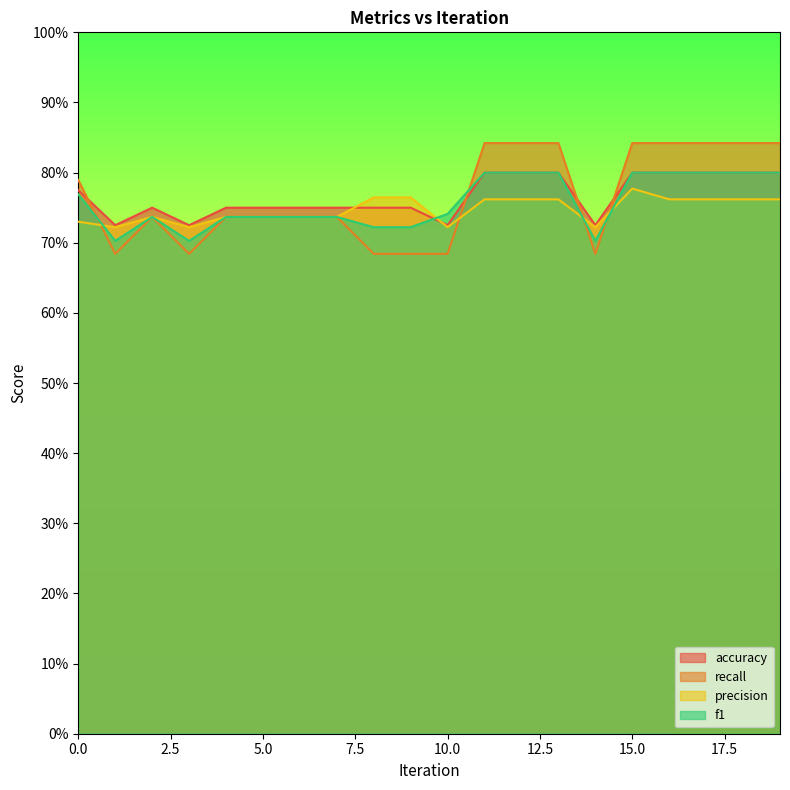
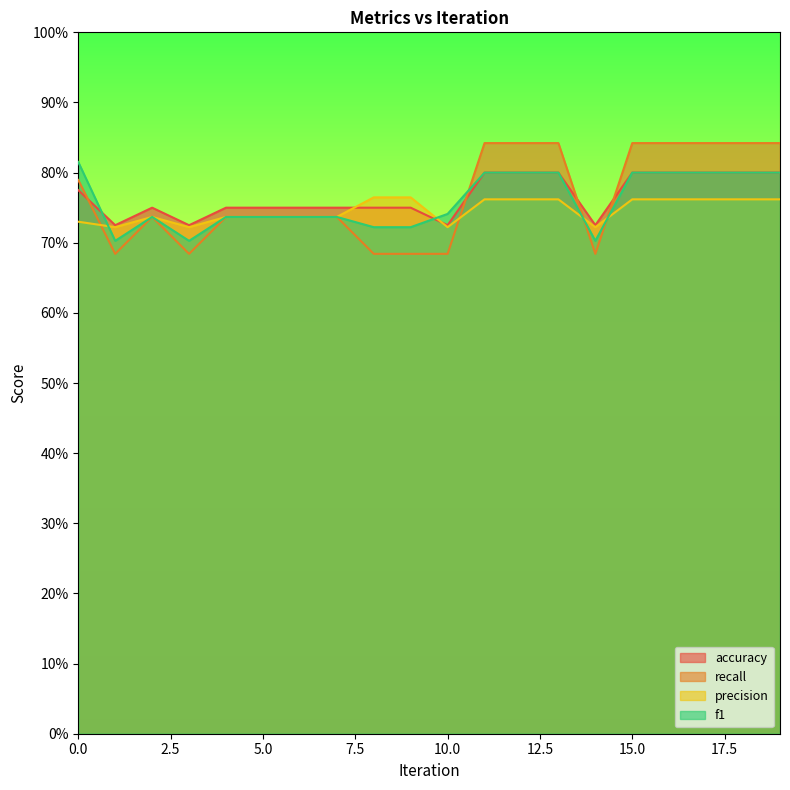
  {
    "precision": {
      "0.0": "73%",
-     "15.0": "78%"
+     "15.0": "76%"
    },
    "f1": {
-     "0.0": "77%",
+     "0.0": "82%",
      "10.0": "74%"
    }
  }
